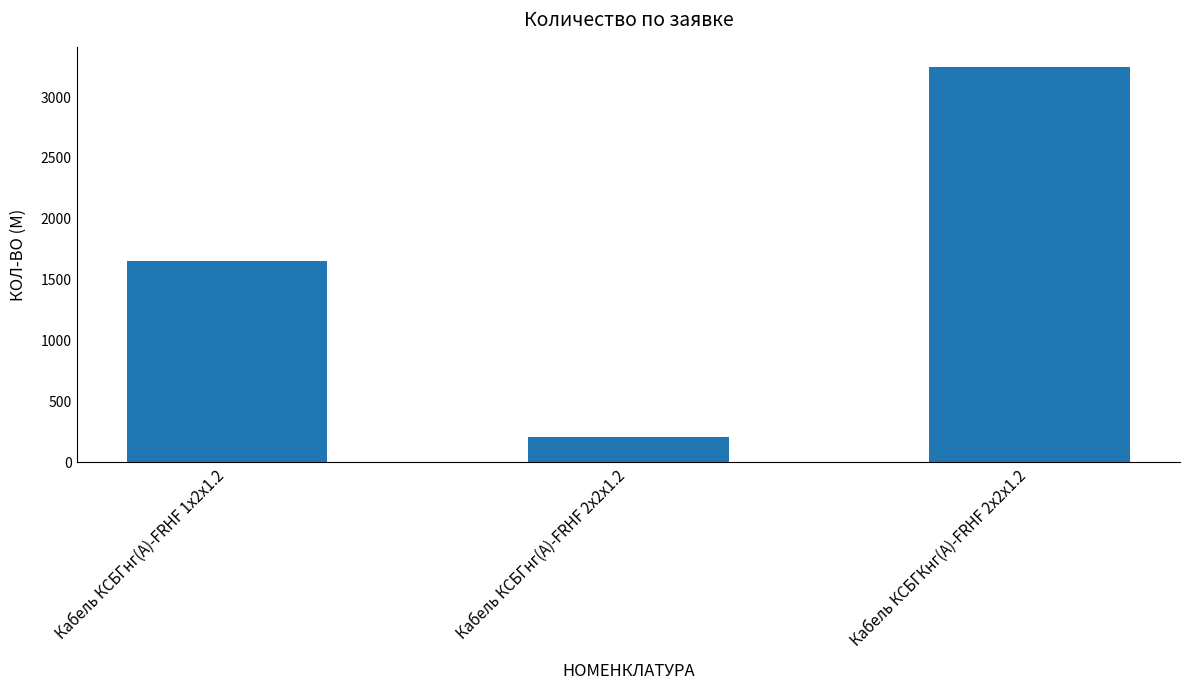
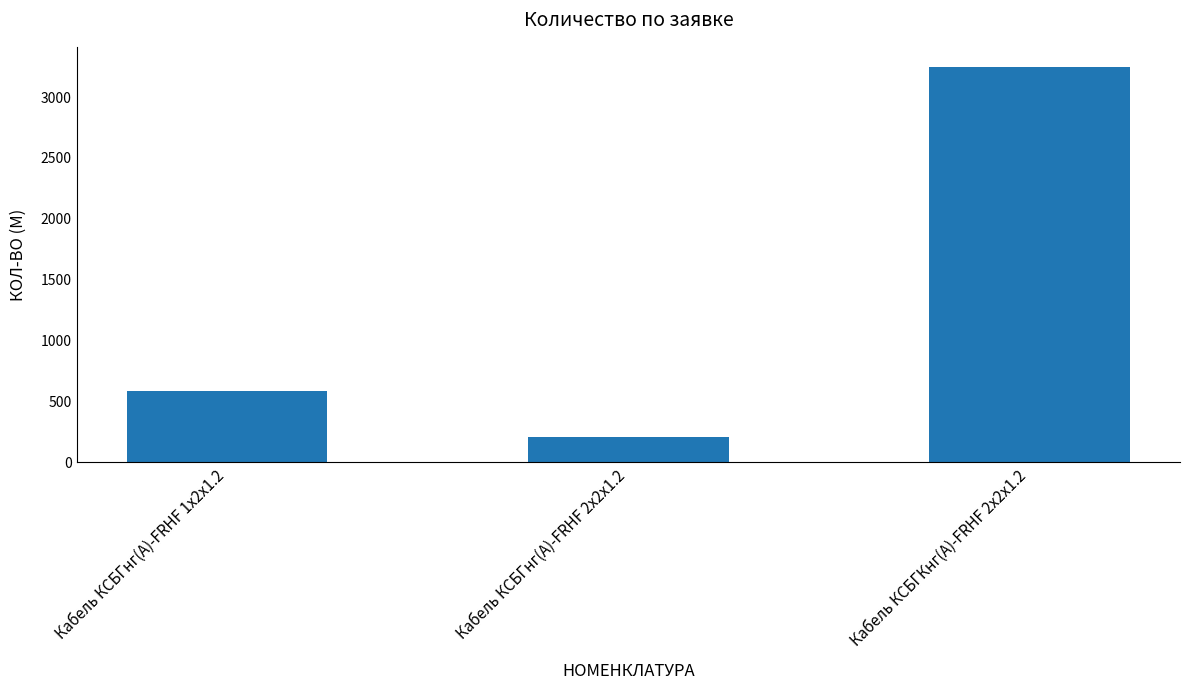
  {
-   "Кабель КСБГнг(А)-FRHF 1x2x1.2": 1660,
+   "Кабель КСБГнг(А)-FRHF 1x2x1.2": 590,
    "Кабель КСБГнг(А)-FRHF 2x2x1.2": 210,
    "Кабель КСБГКнг(А)-FRHF 2х2х1.2": 3250
  }
